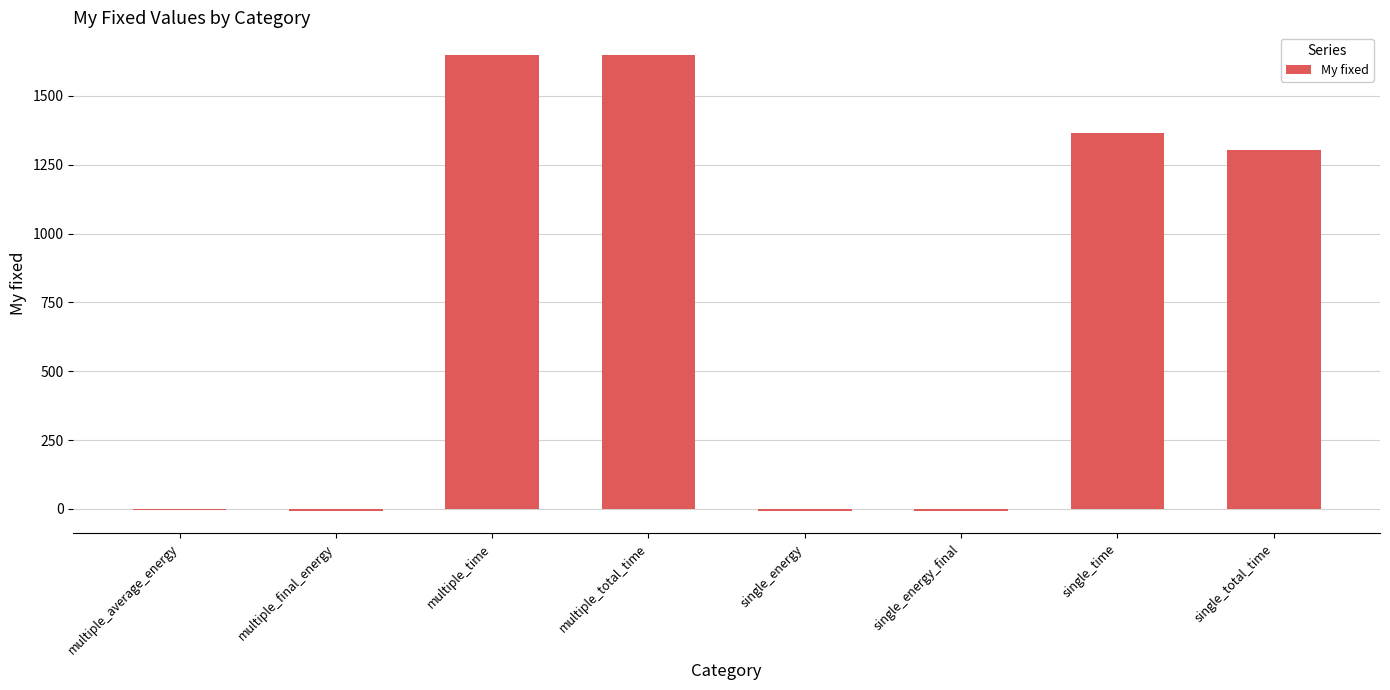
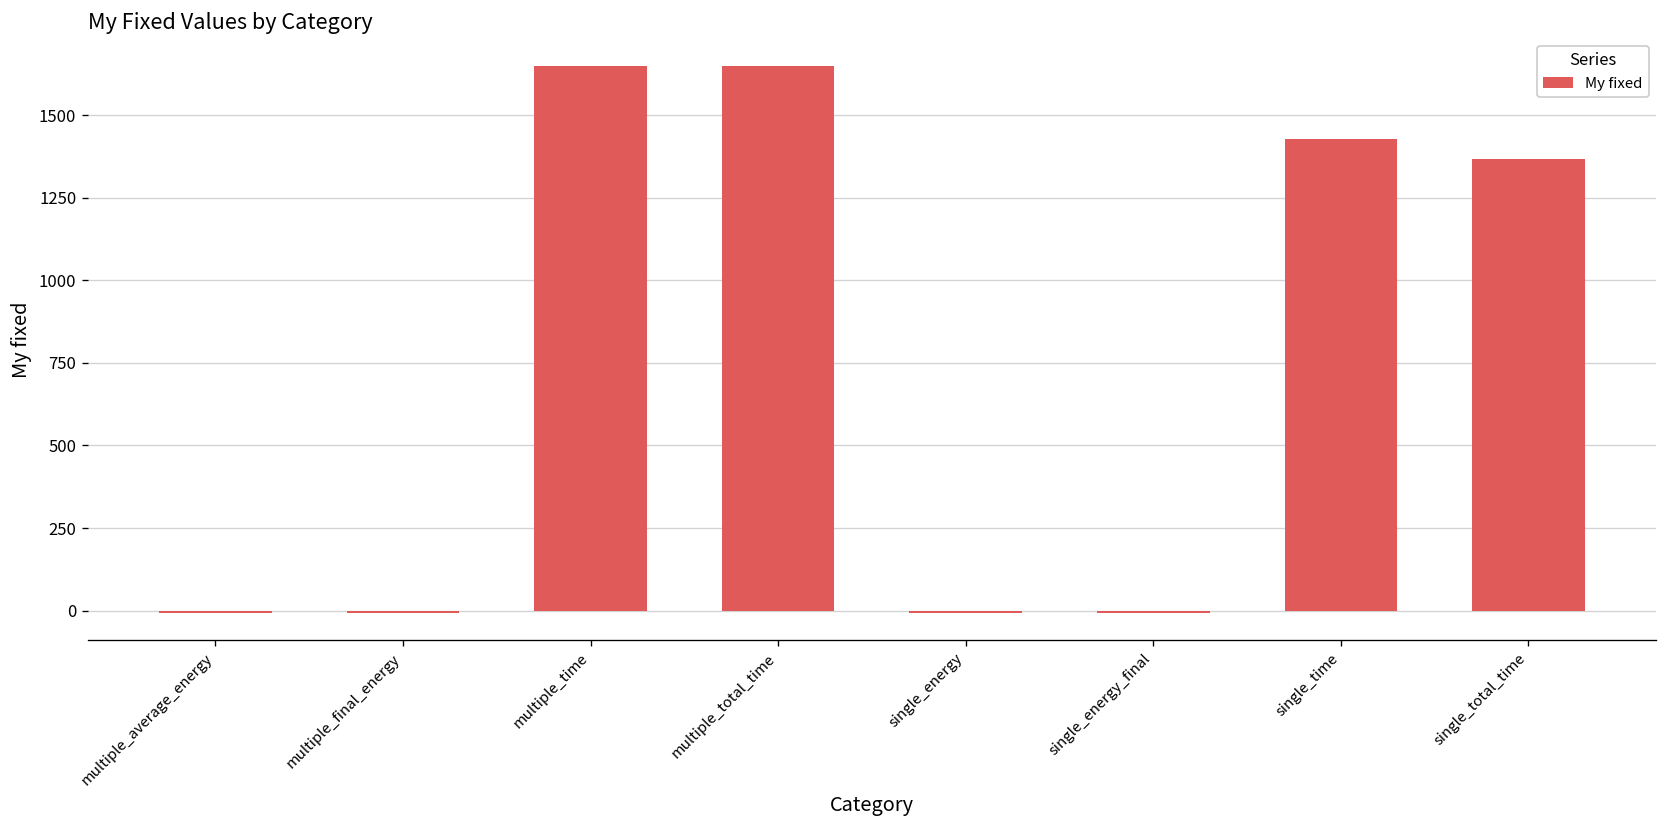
  {
    "multiple_time": 1650,
    "multiple_total_time": 1650,
-   "single_time": 1370,
-   "single_total_time": 1300
+   "single_time": 1430,
+   "single_total_time": 1370
  }
